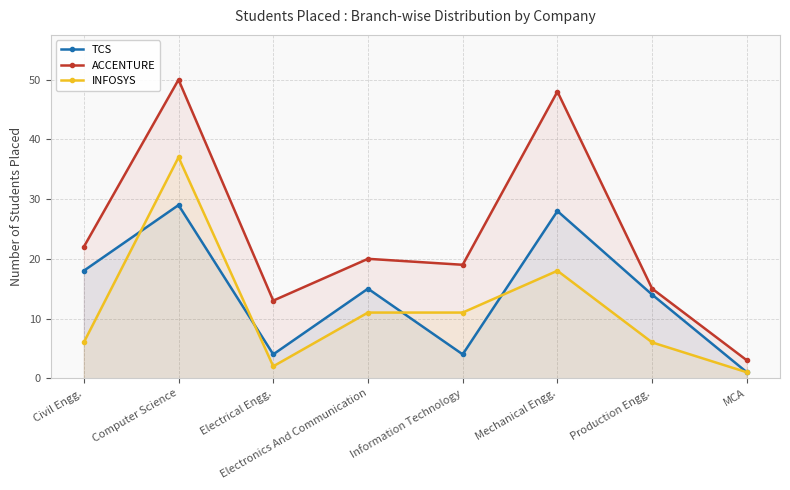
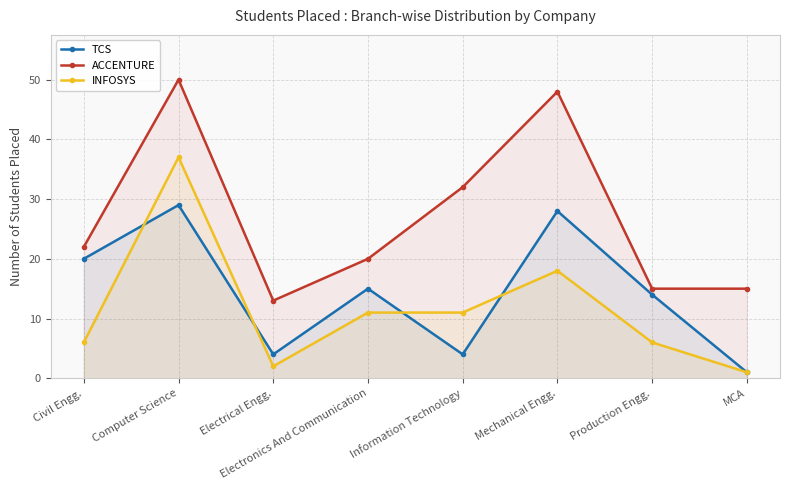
  {
    "TCS": {
-     "Civil Engg.": 18,
+     "Civil Engg.": 20,
      "Computer Science": 29,
      "Electrical Engg.": 4,
      "Electronics And Communication": 15,
      "Information Technology": 4,
      "Mechanical Engg.": 28,
      "Production Engg.": 14
    },
    "ACCENTURE": {
      "Civil Engg.": 22,
      "Computer Science": 50,
      "Electrical Engg.": 13,
      "Electronics And Communication": 20,
-     "Information Technology": 19,
+     "Information Technology": 32,
      "Mechanical Engg.": 48,
      "Production Engg.": 15,
-     "MCA": 3
+     "MCA": 15
    },
    "INFOSYS": {
      "Civil Engg.": 6,
      "Computer Science": 37,
      "Electrical Engg.": 2,
      "Electronics And Communication": 11,
      "Information Technology": 11,
      "Mechanical Engg.": 18,
      "Production Engg.": 6
    }
  }
